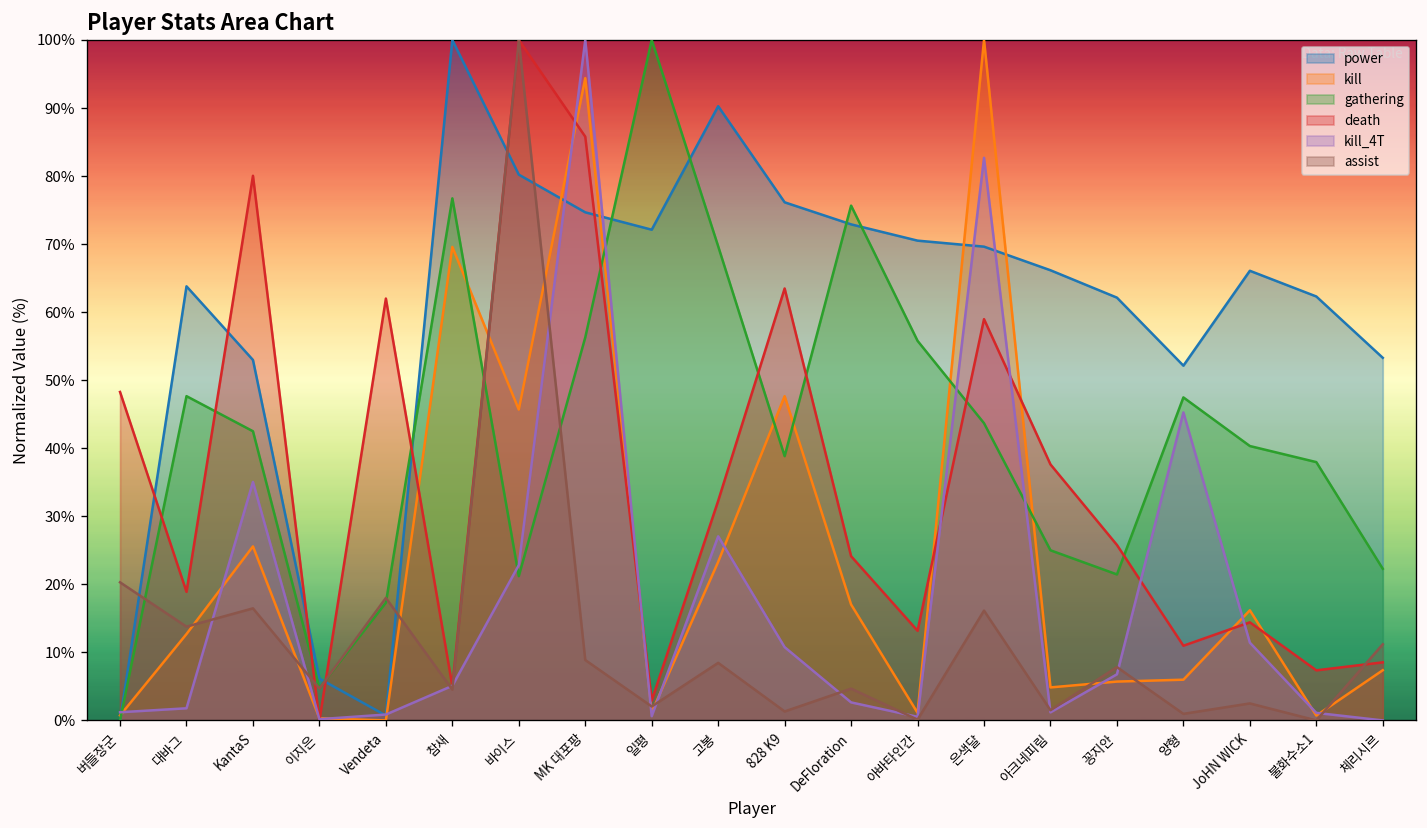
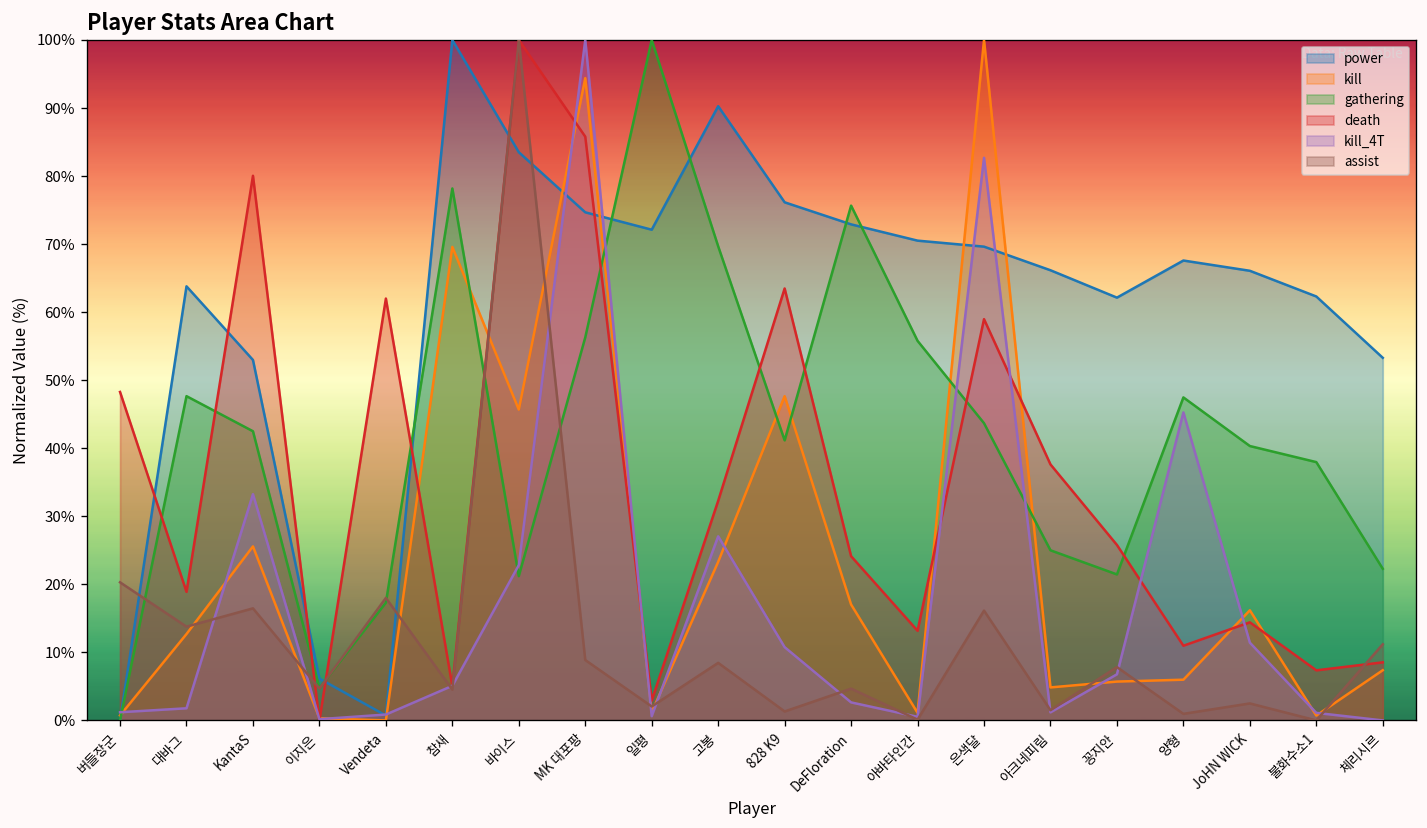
  {
    "power": {
      "대바그": "64%",
      "KantaS": "53%",
      "이지은": "6%",
      "참새": "100%",
-     "바이스": "80%",
+     "바이스": "84%",
      "MK 대포팡": "75%",
      "일평": "72%",
      "고봉": "90%",
      "828 K9": "76%",
      "DeFloration": "73%",
      "아바타인간": "71%",
      "은색달": "70%",
      "아크네피림": "66%",
      "꽁지안": "62%",
-     "양형": "52%",
+     "양형": "68%",
      "JoHN WICK": "66%",
      "불화수소1": "62%",
      "체리시르": "53%"
    },
    "gathering": {
      "대바그": "48%",
      "KantaS": "42%",
      "Vendeta": "17%",
-     "참새": "77%",
+     "참새": "78%",
      "바이스": "21%",
      "MK 대포팡": "56%",
      "일평": "100%",
      "고봉": "70%",
-     "828 K9": "39%",
+     "828 K9": "41%",
      "DeFloration": "76%",
      "아바타인간": "56%",
      "은색달": "44%",
      "아크네피림": "25%",
      "꽁지안": "21%",
      "양형": "47%",
      "JoHN WICK": "40%",
      "불화수소1": "38%",
      "체리시르": "22%"
    },
    "kill_4T": {
      "버들장군": "1%",
      "대바그": "2%",
-     "KantaS": "35%",
+     "KantaS": "33%",
      "바이스": "23%",
      "MK 대포팡": "100%",
      "일평": "1%",
      "고봉": "27%",
      "828 K9": "11%",
      "DeFloration": "3%",
      "은색달": "83%",
      "꽁지안": "7%",
      "양형": "45%",
      "JoHN WICK": "11%",
      "체리시르": "0%"
    }
  }
